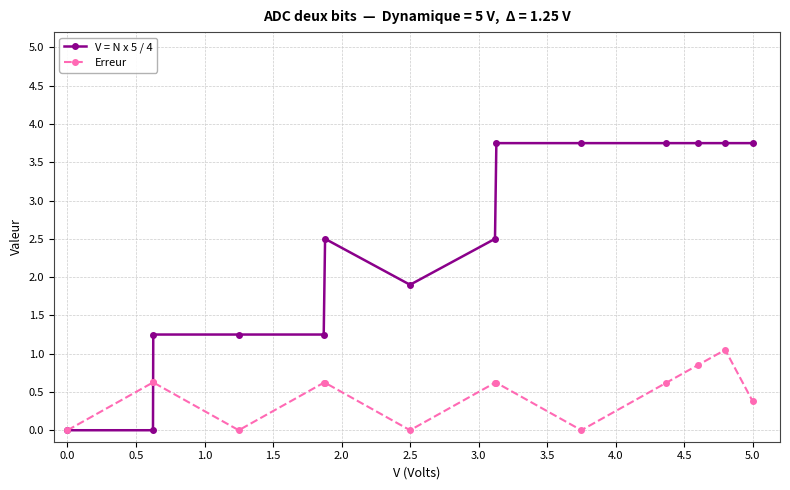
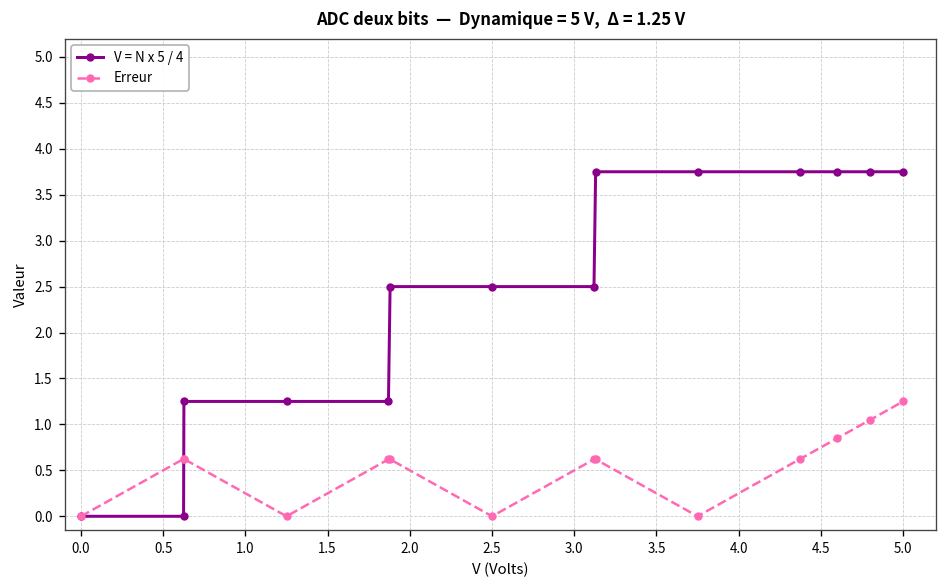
  {
    "V = N x 5 / 4": {
-     "2.5": 1.9,
+     "2.5": 2.5,
      "5.0": 3.8
    },
    "Erreur": {
      "2.5": 0.0,
-     "5.0": 0.4
+     "5.0": 1.3
    }
  }
